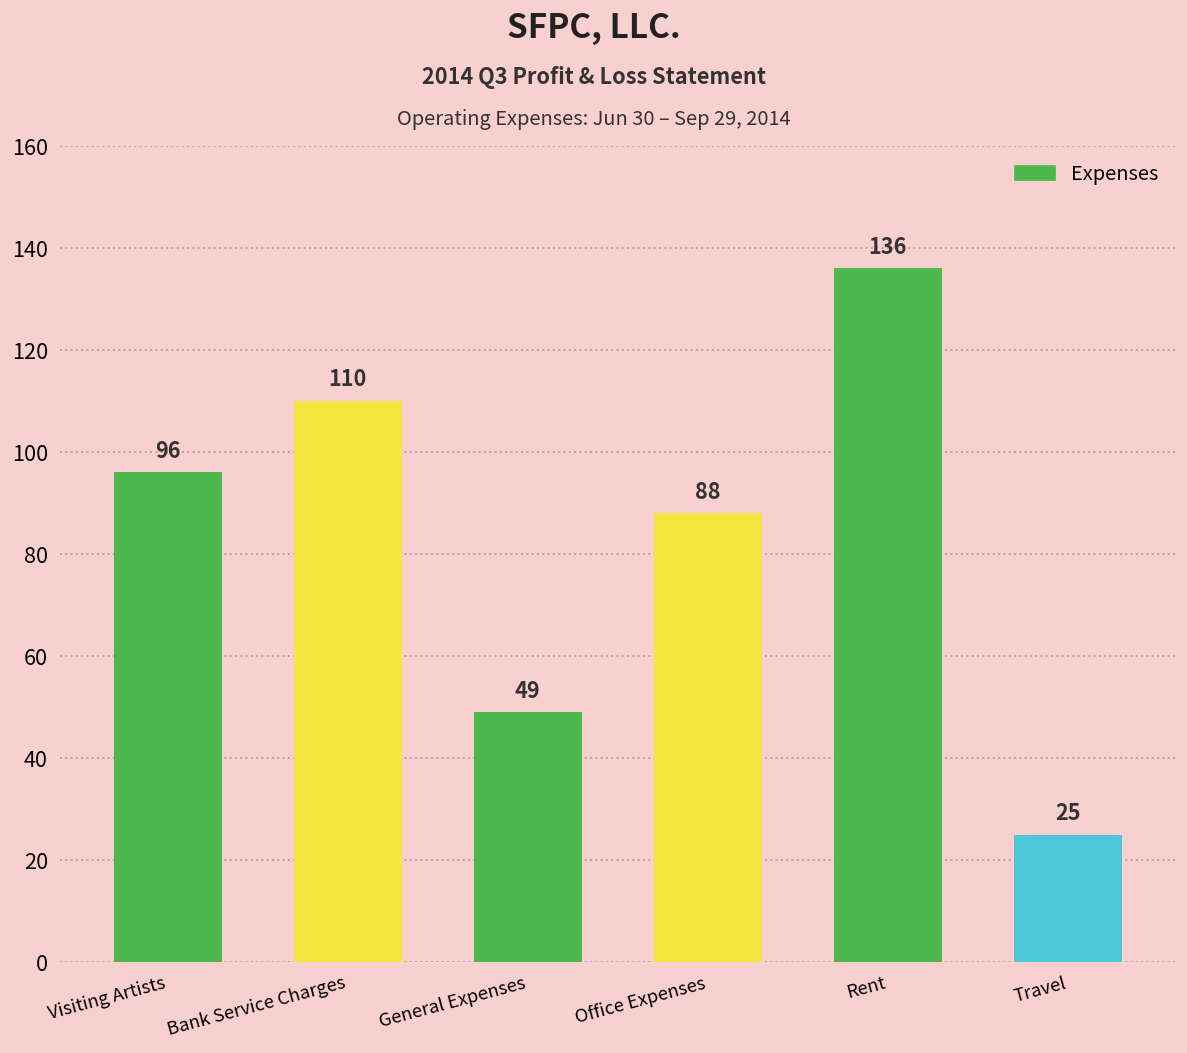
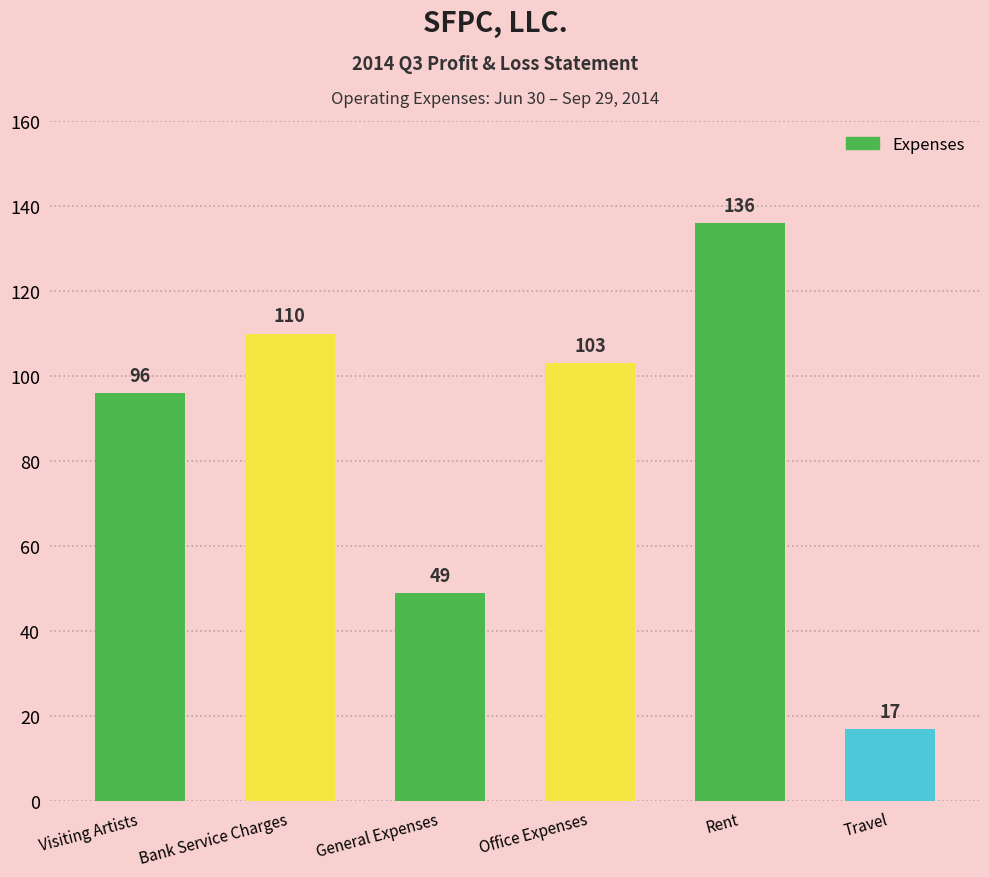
  {
    "Visiting Artists": 96,
    "Bank Service Charges": 110,
    "General Expenses": 49,
-   "Office Expenses": 88,
+   "Office Expenses": 103,
    "Rent": 136,
-   "Travel": 25
+   "Travel": 17
  }
